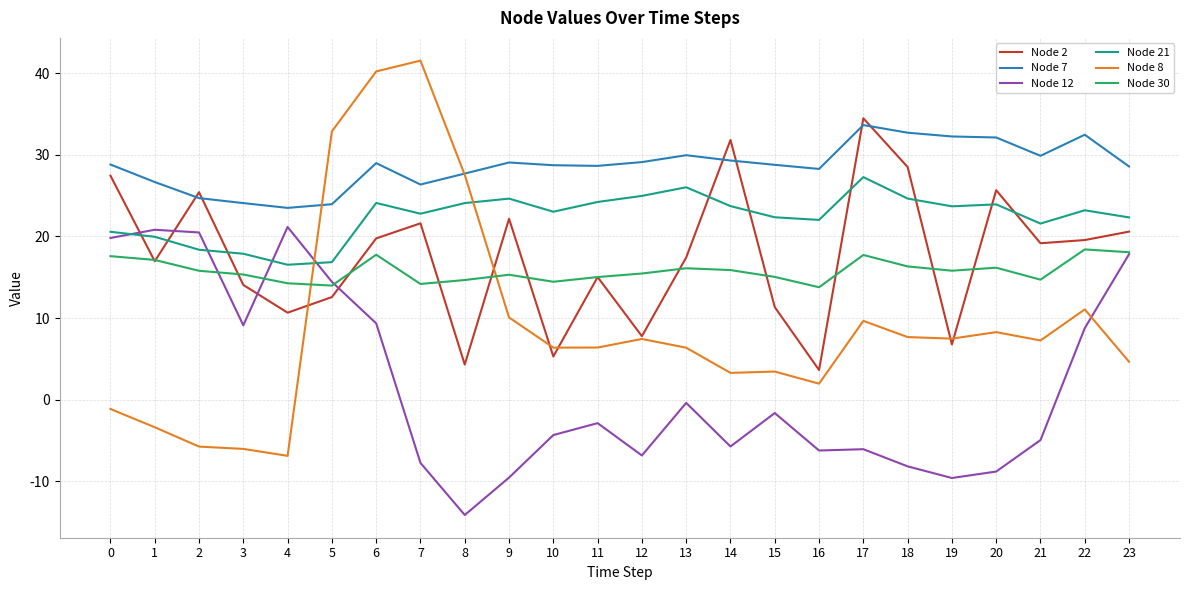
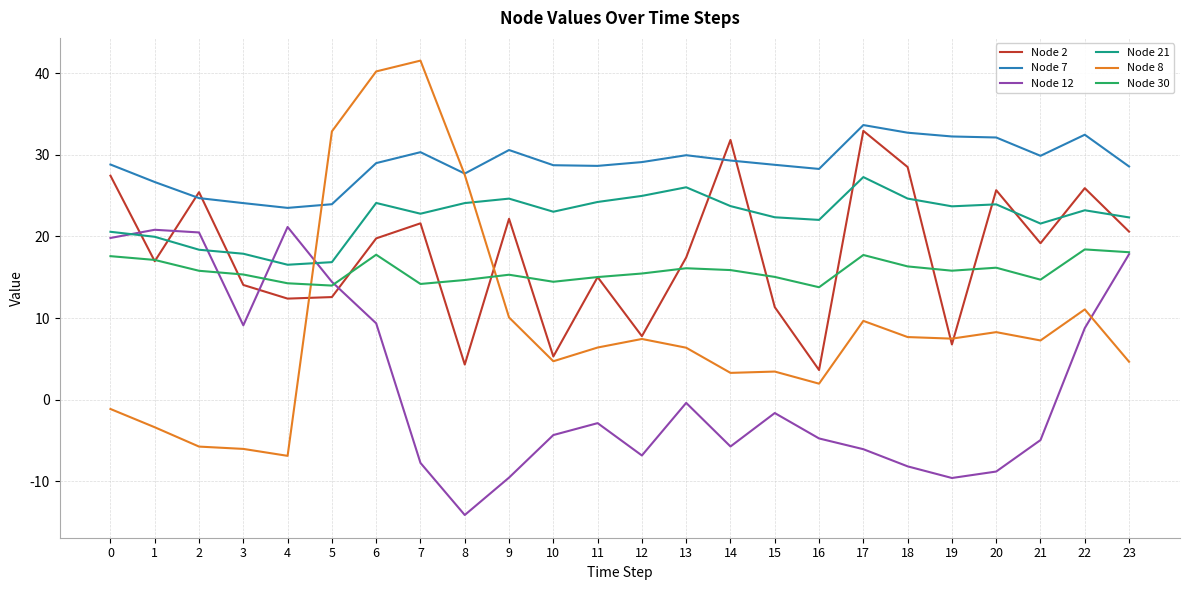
  {
    "Node 2": {
      "0": 27,
      "2": 25,
      "3": 14,
-     "4": 11,
+     "4": 12,
      "5": 13,
      "6": 20,
      "7": 22,
      "8": 4,
      "9": 22,
      "10": 5,
      "12": 8,
      "13": 17,
      "14": 32,
      "15": 11,
      "16": 4,
-     "17": 34,
+     "17": 33,
      "18": 29,
      "19": 7,
      "20": 26,
      "21": 19,
-     "22": 20,
+     "22": 26,
      "23": 21
    },
    "Node 7": {
      "0": 29,
      "1": 27,
      "2": 25,
      "3": 24,
      "4": 24,
      "5": 24,
      "6": 29,
-     "7": 26,
-     "9": 29,
+     "7": 30,
+     "9": 31,
      "10": 29,
      "11": 29,
      "12": 29,
      "13": 30,
      "14": 29,
      "15": 29,
      "16": 28,
      "17": 34,
      "18": 33,
      "19": 32,
      "20": 32,
      "21": 30,
      "22": 32,
      "23": 29
    },
    "Node 12": {
      "0": 20,
      "1": 21,
      "2": 20,
      "3": 9,
      "4": 21,
      "5": 14,
      "6": 9,
      "7": -8,
      "8": -14,
      "9": -10,
      "10": -4,
      "11": -3,
      "12": -7,
      "13": 0,
      "14": -6,
      "15": -2,
-     "16": -6,
+     "16": -5,
      "17": -6,
      "18": -8,
      "19": -10,
      "20": -9,
      "21": -5,
      "22": 9
    },
    "Node 8": {
      "0": -1,
      "1": -3,
      "2": -6,
      "3": -6,
      "4": -7,
      "5": 33,
      "6": 40,
      "7": 42,
      "9": 10,
-     "10": 6,
+     "10": 5,
      "11": 6,
      "12": 7,
      "13": 6,
      "14": 3,
      "15": 3,
      "16": 2,
      "17": 10,
      "18": 8,
      "19": 7,
      "20": 8,
      "21": 7,
      "22": 11,
      "23": 5
    }
  }
